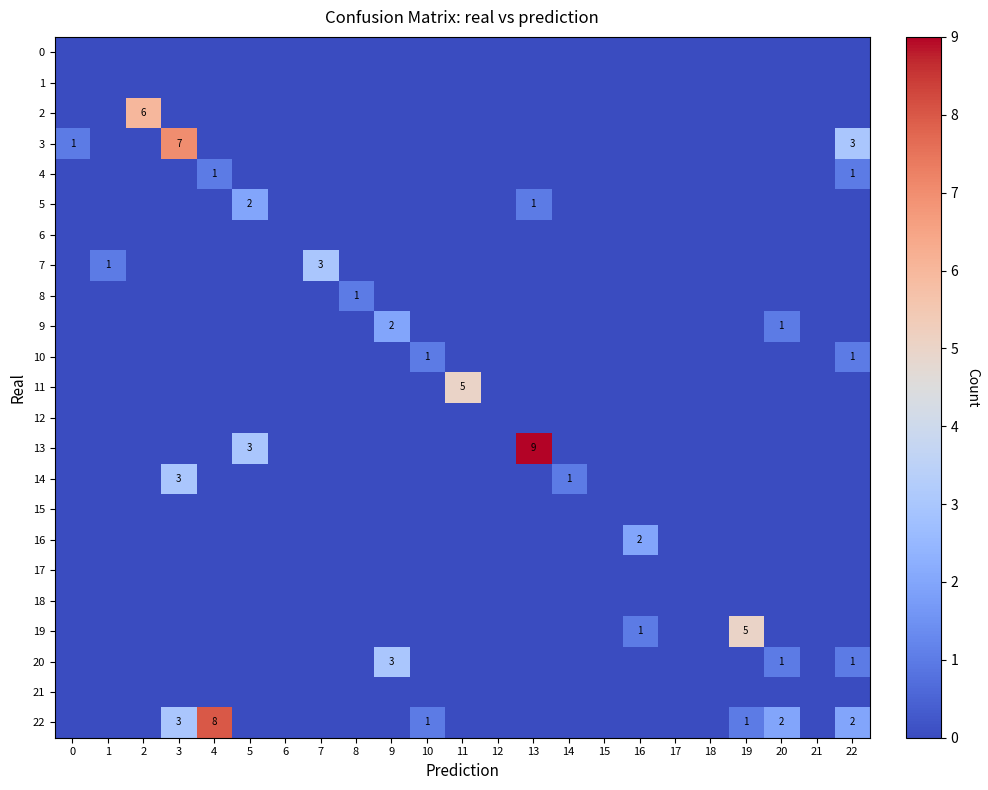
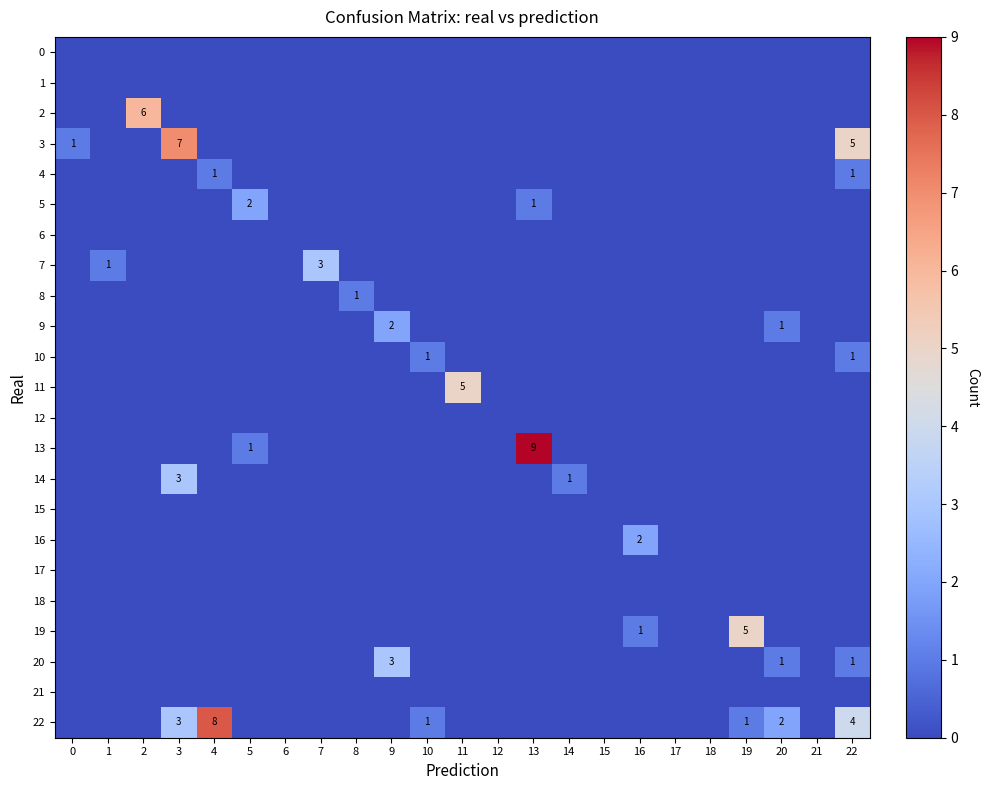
  {
    "2": {
      "2": 6
    },
    "3": {
      "0": 1,
      "3": 7,
-     "22": 3
+     "22": 5
    },
    "4": {
      "4": 1,
      "22": 1
    },
    "5": {
      "5": 2,
      "13": 1
    },
    "7": {
      "1": 1,
      "7": 3
    },
    "8": {
      "8": 1
    },
    "9": {
      "9": 2,
      "20": 1
    },
    "10": {
      "10": 1,
      "22": 1
    },
    "11": {
      "11": 5
    },
    "13": {
-     "5": 3,
+     "5": 1,
      "13": 9
    },
    "14": {
      "3": 3,
      "14": 1
    },
    "16": {
      "16": 2
    },
    "19": {
      "16": 1,
      "19": 5
    },
    "20": {
      "9": 3,
      "20": 1,
      "22": 1
    },
    "22": {
      "3": 3,
      "4": 8,
      "10": 1,
      "19": 1,
      "20": 2,
-     "22": 2
+     "22": 4
    }
  }
